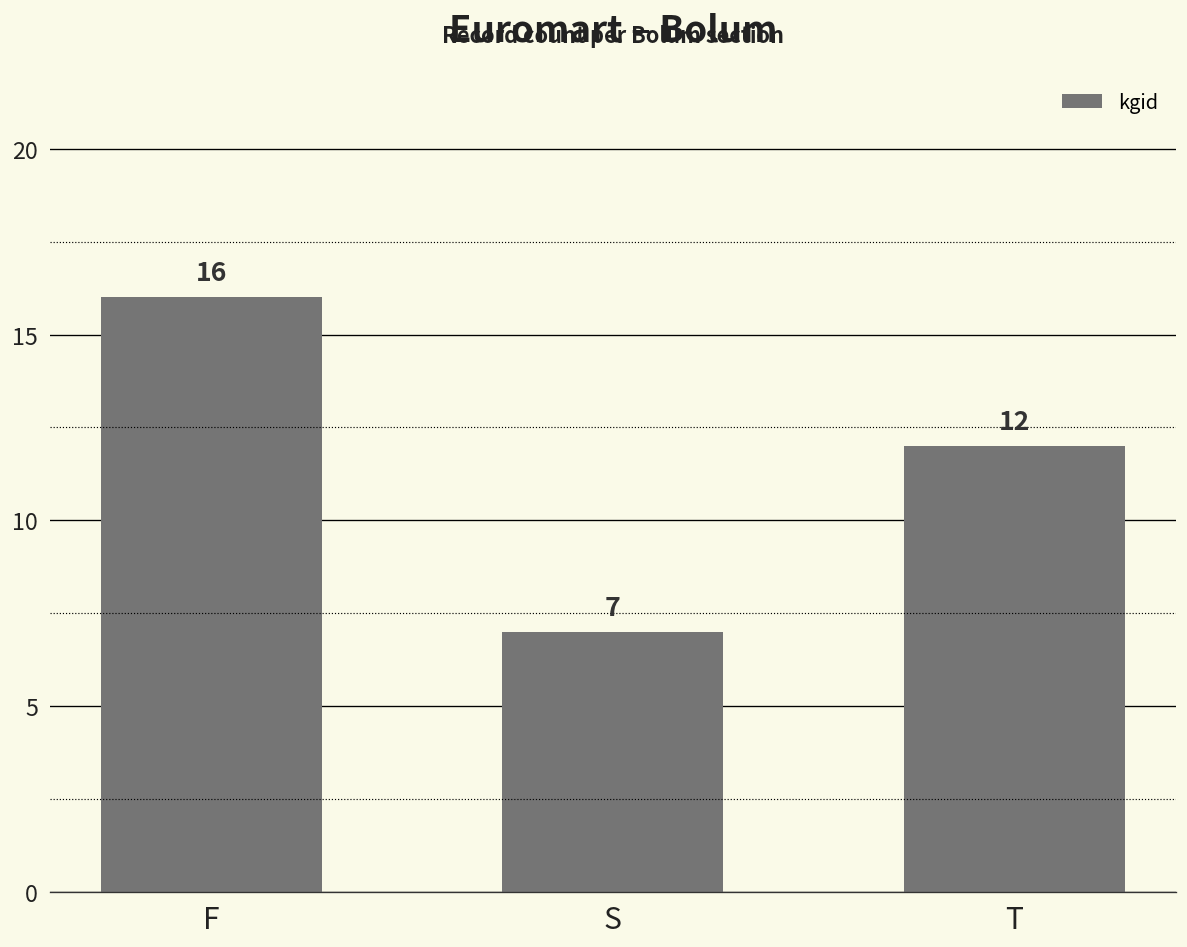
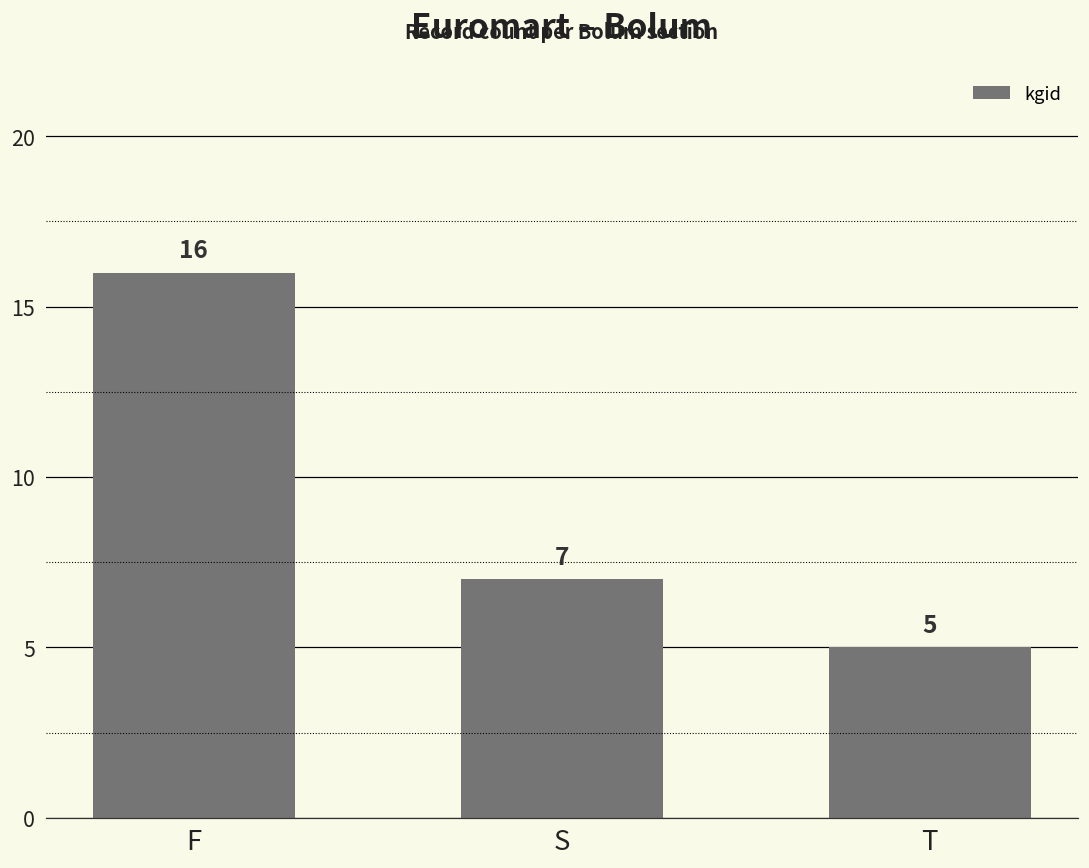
  {
    "F": 16,
    "S": 7,
-   "T": 12
+   "T": 5
  }
